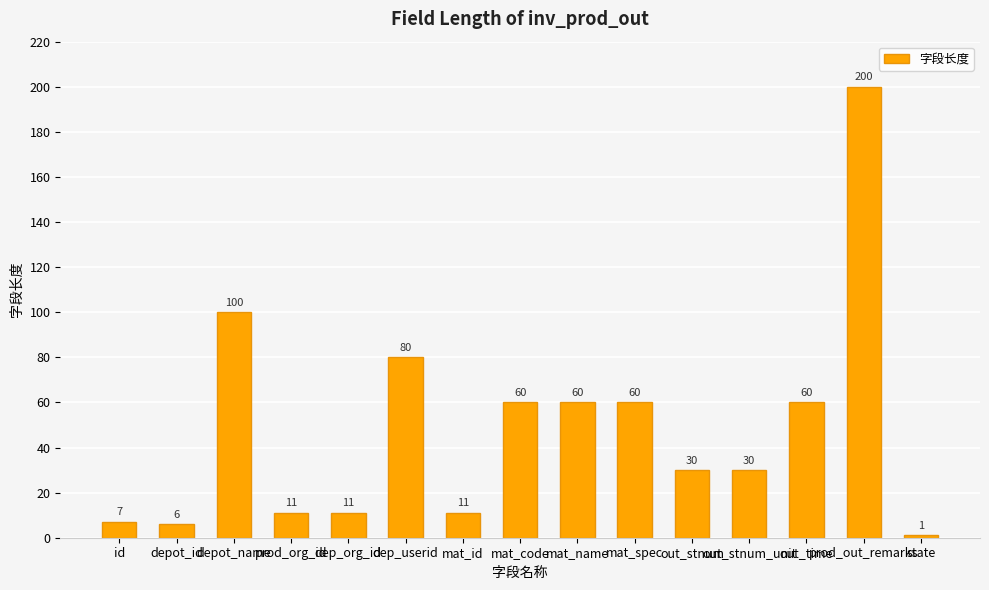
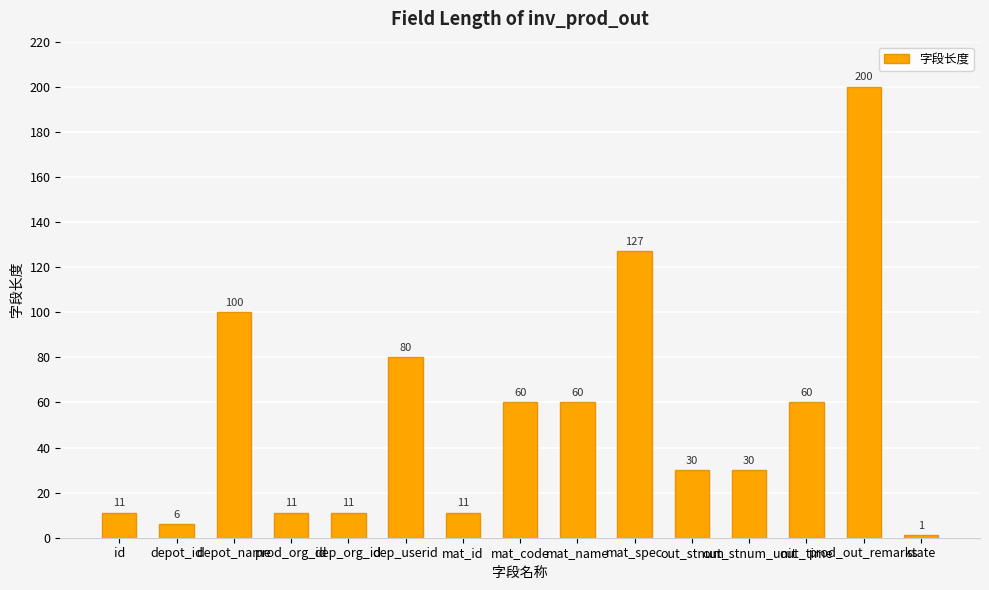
  {
-   "id": 7,
+   "id": 11,
    "depot_id": 6,
    "dep_userid": 80,
    "mat_id": 11,
    "mat_code": 60,
    "mat_name": 60,
-   "mat_spec": 60
+   "mat_spec": 127
  }
